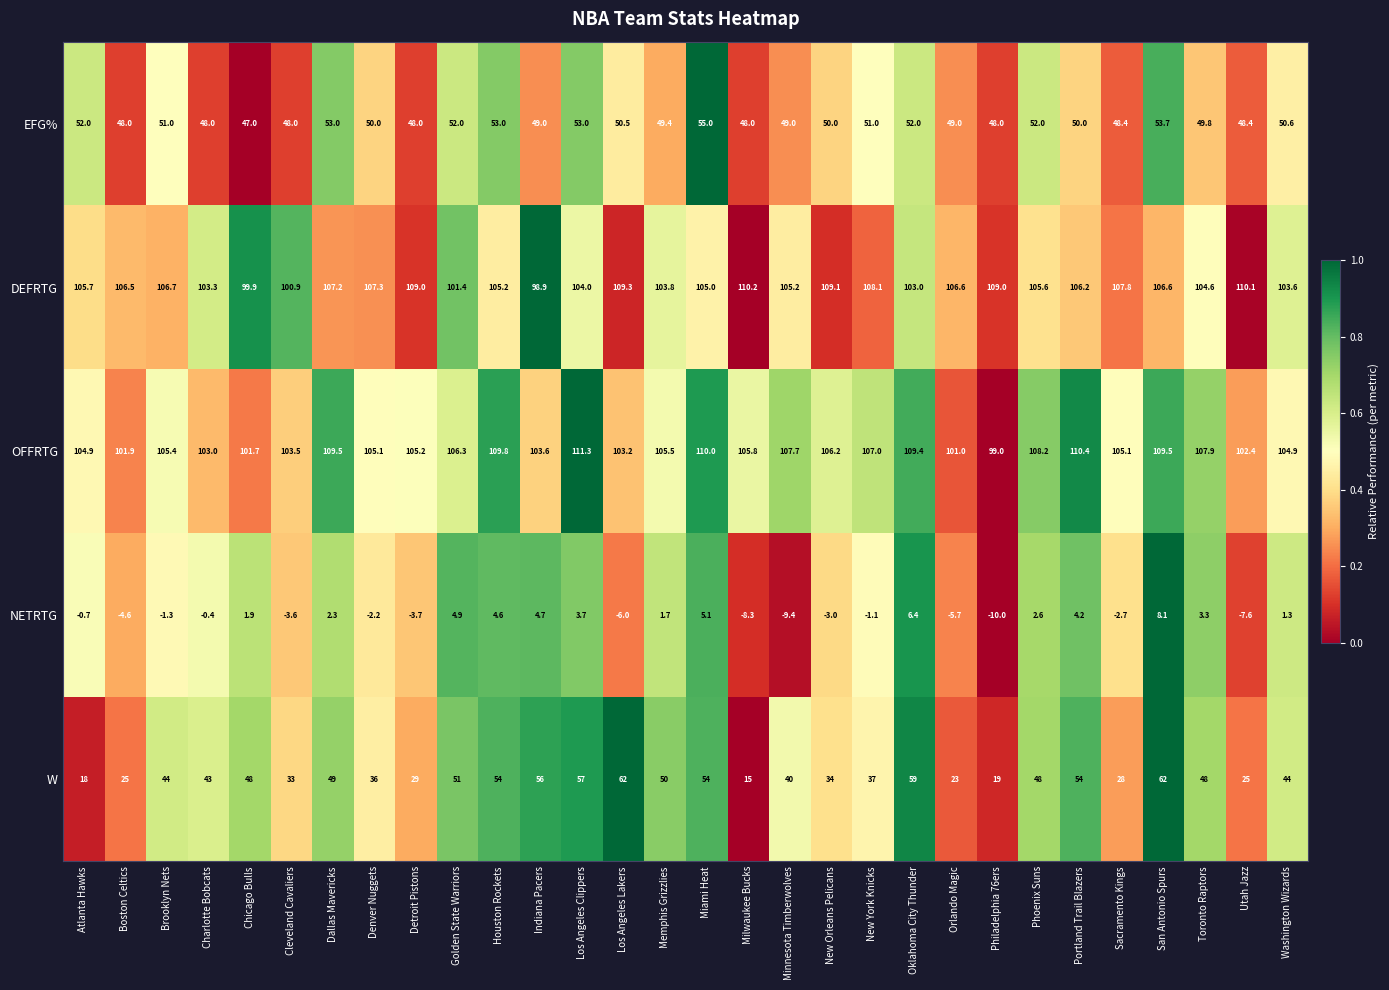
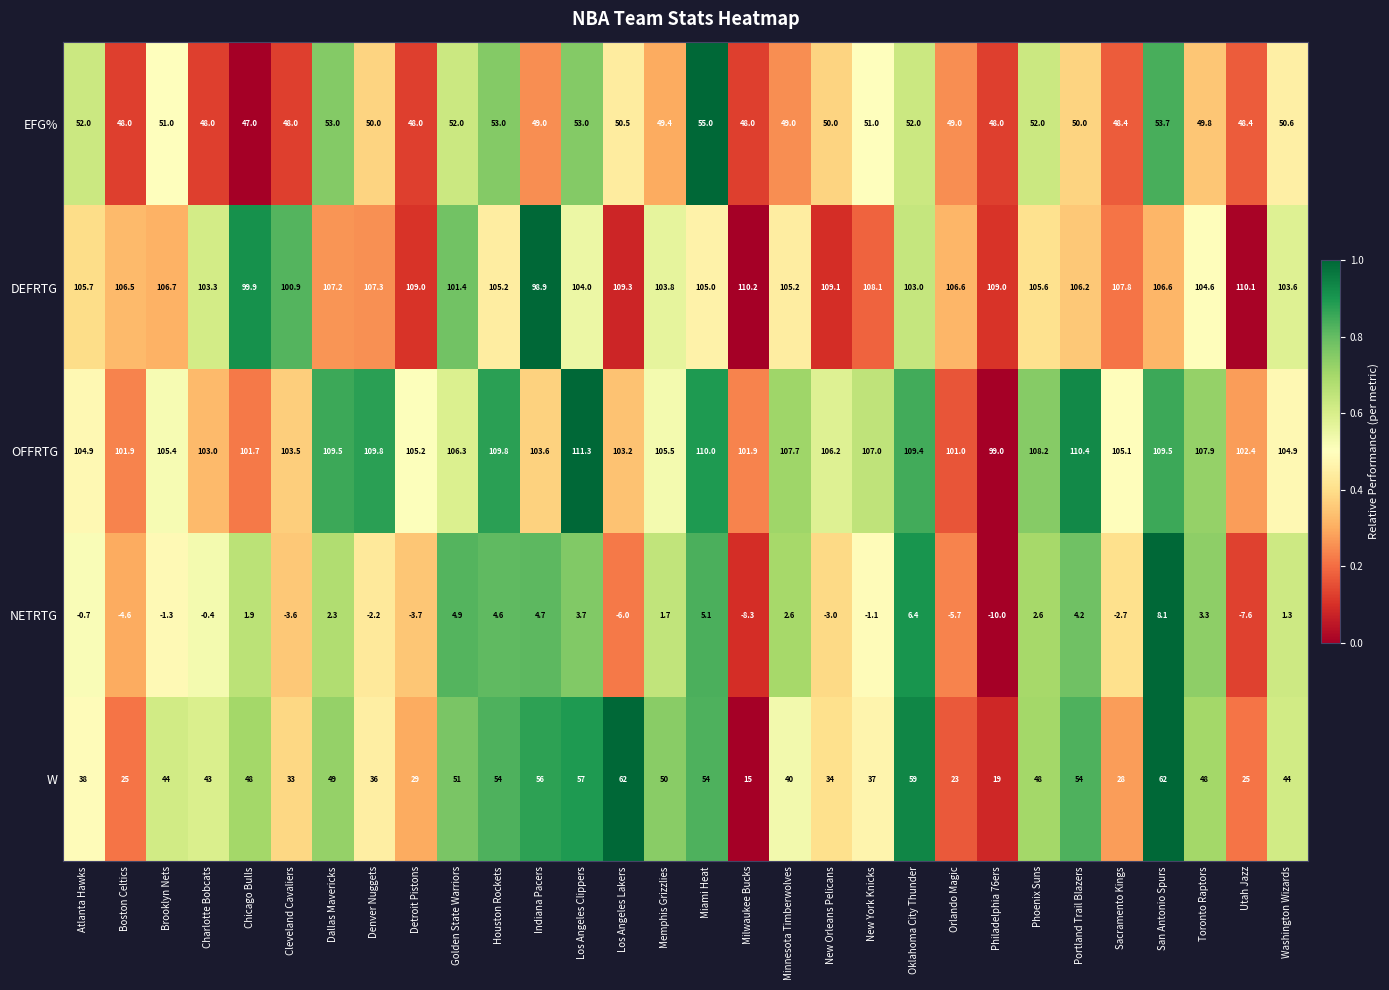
  {
    "EFG%": {
      "Atlanta Hawks": 52.0,
      "Boston Celtics": 48.0,
      "Brooklyn Nets": 51.0,
      "Charlotte Bobcats": 48.0,
      "Chicago Bulls": 47.0,
      "Cleveland Cavaliers": 48.0,
      "Dallas Mavericks": 53.0,
      "Denver Nuggets": 50.0,
      "Detroit Pistons": 48.0,
      "Golden State Warriors": 52.0,
      "Houston Rockets": 53.0,
      "Indiana Pacers": 49.0,
      "Los Angeles Clippers": 53.0,
      "Los Angeles Lakers": 50.5,
      "Memphis Grizzlies": 49.4,
      "Miami Heat": 55.0,
      "Milwaukee Bucks": 48.0,
      "Minnesota Timberwolves": 49.0,
      "New Orleans Pelicans": 50.0,
      "New York Knicks": 51.0,
      "Oklahoma City Thunder": 52.0,
      "Orlando Magic": 49.0,
      "Philadelphia 76ers": 48.0,
      "Phoenix Suns": 52.0,
      "Portland Trail Blazers": 50.0,
      "Sacramento Kings": 48.4,
      "San Antonio Spurs": 53.7,
      "Toronto Raptors": 49.8,
      "Utah Jazz": 48.4,
      "Washington Wizards": 50.6
    },
    "DEFRTG": {
      "Atlanta Hawks": 105.7,
      "Boston Celtics": 106.5,
      "Brooklyn Nets": 106.7,
      "Charlotte Bobcats": 103.3,
      "Chicago Bulls": 99.9,
      "Cleveland Cavaliers": 100.9,
      "Dallas Mavericks": 107.2,
      "Denver Nuggets": 107.3,
      "Detroit Pistons": 109.0,
      "Golden State Warriors": 101.4,
      "Houston Rockets": 105.2,
      "Indiana Pacers": 98.9,
      "Los Angeles Clippers": 104.0,
      "Los Angeles Lakers": 109.3,
      "Memphis Grizzlies": 103.8,
      "Miami Heat": 105.0,
      "Milwaukee Bucks": 110.2,
      "Minnesota Timberwolves": 105.2,
      "New Orleans Pelicans": 109.1,
      "New York Knicks": 108.1,
      "Oklahoma City Thunder": 103.0,
      "Orlando Magic": 106.6,
      "Philadelphia 76ers": 109.0,
      "Phoenix Suns": 105.6,
      "Portland Trail Blazers": 106.2,
      "Sacramento Kings": 107.8,
      "San Antonio Spurs": 106.6,
      "Toronto Raptors": 104.6,
      "Utah Jazz": 110.1,
      "Washington Wizards": 103.6
    },
    "OFFRTG": {
      "Atlanta Hawks": 104.9,
      "Boston Celtics": 101.9,
      "Brooklyn Nets": 105.4,
      "Charlotte Bobcats": 103.0,
      "Chicago Bulls": 101.7,
      "Cleveland Cavaliers": 103.5,
      "Dallas Mavericks": 109.5,
-     "Denver Nuggets": 105.1,
+     "Denver Nuggets": 109.8,
      "Detroit Pistons": 105.2,
      "Golden State Warriors": 106.3,
      "Houston Rockets": 109.8,
      "Indiana Pacers": 103.6,
      "Los Angeles Clippers": 111.3,
      "Los Angeles Lakers": 103.2,
      "Memphis Grizzlies": 105.5,
      "Miami Heat": 110.0,
-     "Milwaukee Bucks": 105.8,
+     "Milwaukee Bucks": 101.9,
      "Minnesota Timberwolves": 107.7,
      "New Orleans Pelicans": 106.2,
      "New York Knicks": 107.0,
      "Oklahoma City Thunder": 109.4,
      "Orlando Magic": 101.0,
      "Philadelphia 76ers": 99.0,
      "Phoenix Suns": 108.2,
      "Portland Trail Blazers": 110.4,
      "Sacramento Kings": 105.1,
      "San Antonio Spurs": 109.5,
      "Toronto Raptors": 107.9,
      "Utah Jazz": 102.4,
      "Washington Wizards": 104.9
    },
    "NETRTG": {
      "Atlanta Hawks": -0.7,
      "Boston Celtics": -4.6,
      "Brooklyn Nets": -1.3,
      "Charlotte Bobcats": -0.4,
      "Chicago Bulls": 1.9,
      "Cleveland Cavaliers": -3.6,
      "Dallas Mavericks": 2.3,
      "Denver Nuggets": -2.2,
      "Detroit Pistons": -3.7,
      "Golden State Warriors": 4.9,
      "Houston Rockets": 4.6,
      "Indiana Pacers": 4.7,
      "Los Angeles Clippers": 3.7,
      "Los Angeles Lakers": -6.0,
      "Memphis Grizzlies": 1.7,
      "Miami Heat": 5.1,
      "Milwaukee Bucks": -8.3,
-     "Minnesota Timberwolves": -9.4,
+     "Minnesota Timberwolves": 2.6,
      "New Orleans Pelicans": -3.0,
      "New York Knicks": -1.1,
      "Oklahoma City Thunder": 6.4,
      "Orlando Magic": -5.7,
      "Philadelphia 76ers": -10.0,
      "Phoenix Suns": 2.6,
      "Portland Trail Blazers": 4.2,
      "Sacramento Kings": -2.7,
      "San Antonio Spurs": 8.1,
      "Toronto Raptors": 3.3,
      "Utah Jazz": -7.6,
      "Washington Wizards": 1.3
    },
    "W": {
-     "Atlanta Hawks": 18,
+     "Atlanta Hawks": 38,
      "Boston Celtics": 25,
      "Brooklyn Nets": 44,
      "Charlotte Bobcats": 43,
      "Chicago Bulls": 48,
      "Cleveland Cavaliers": 33,
      "Dallas Mavericks": 49,
      "Denver Nuggets": 36,
      "Detroit Pistons": 29,
      "Golden State Warriors": 51,
      "Houston Rockets": 54,
      "Indiana Pacers": 56,
      "Los Angeles Clippers": 57,
      "Los Angeles Lakers": 62,
      "Memphis Grizzlies": 50,
      "Miami Heat": 54,
      "Milwaukee Bucks": 15,
      "Minnesota Timberwolves": 40,
      "New Orleans Pelicans": 34,
      "New York Knicks": 37,
      "Oklahoma City Thunder": 59,
      "Orlando Magic": 23,
      "Philadelphia 76ers": 19,
      "Phoenix Suns": 48,
      "Portland Trail Blazers": 54,
      "Sacramento Kings": 28,
      "San Antonio Spurs": 62,
      "Toronto Raptors": 48,
      "Utah Jazz": 25,
      "Washington Wizards": 44
    }
  }
